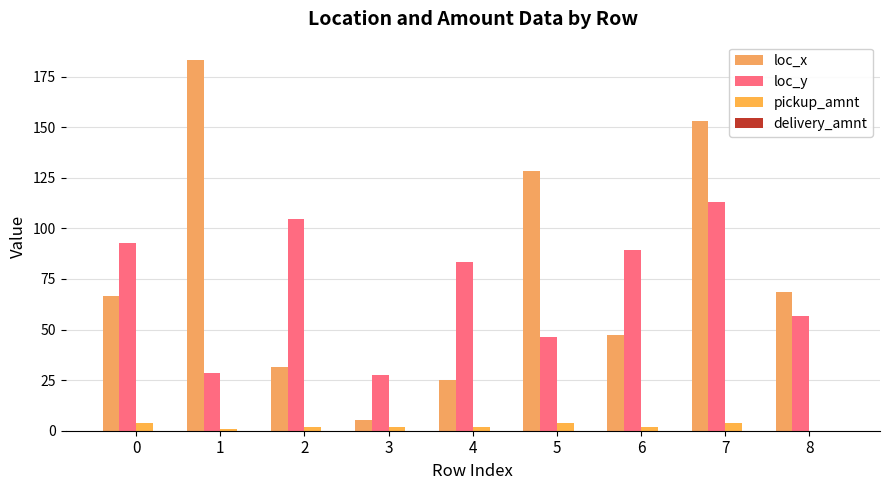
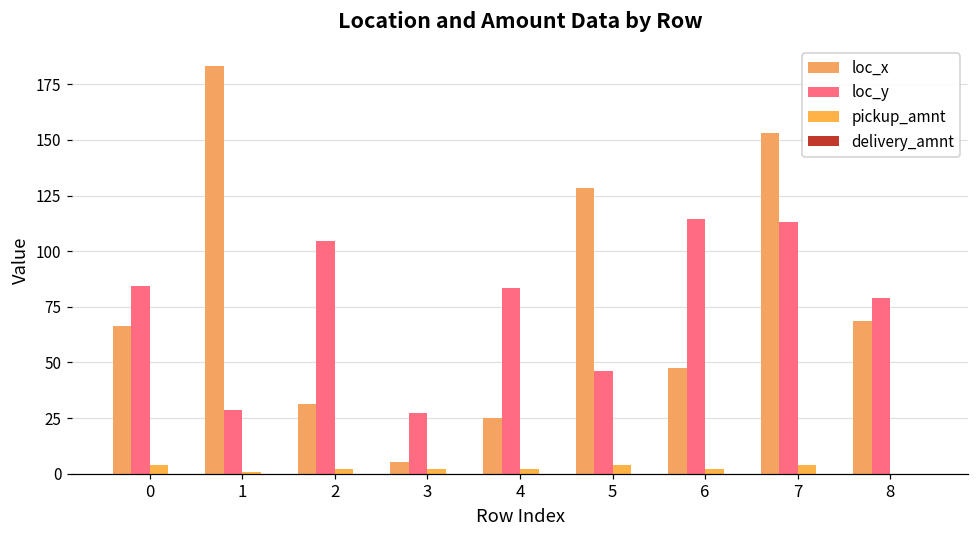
  {
    "loc_y": {
-     "0": 93,
+     "0": 84,
      "1": 29,
      "2": 105,
      "3": 27,
      "4": 83,
      "5": 46,
-     "6": 89,
+     "6": 114,
      "7": 113,
-     "8": 57
+     "8": 79
    },
    "delivery_amnt": {
      "0": 0,
      "1": 0,
      "2": 0,
      "3": 0,
      "4": 0,
      "5": 0,
      "6": 0,
      "7": 0,
      "8": 0
    }
  }
